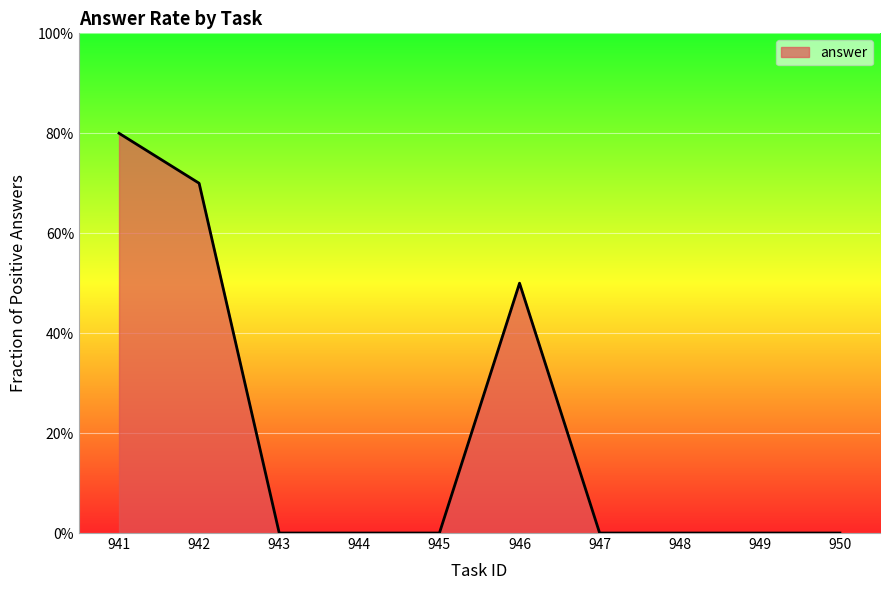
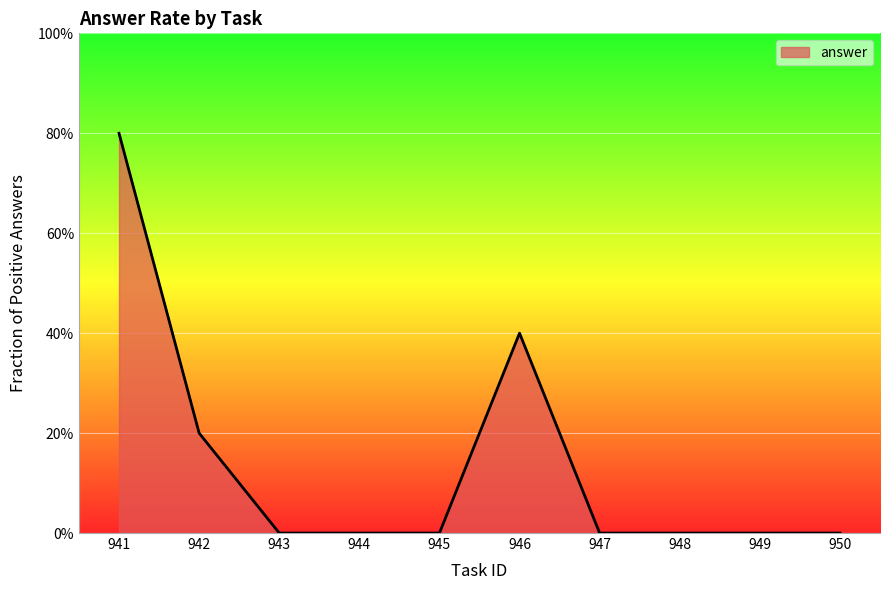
  {
    "941": "80%",
-   "942": "70%",
+   "942": "20%",
    "943": "0%",
    "944": "0%",
    "945": "0%",
-   "946": "50%",
+   "946": "40%",
    "947": "0%",
    "948": "0%",
    "949": "0%",
    "950": "0%"
  }
